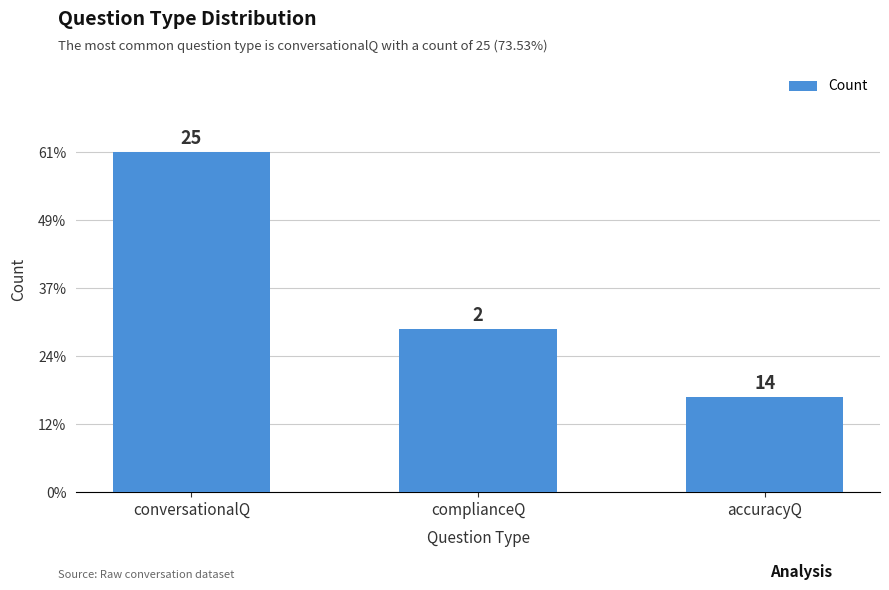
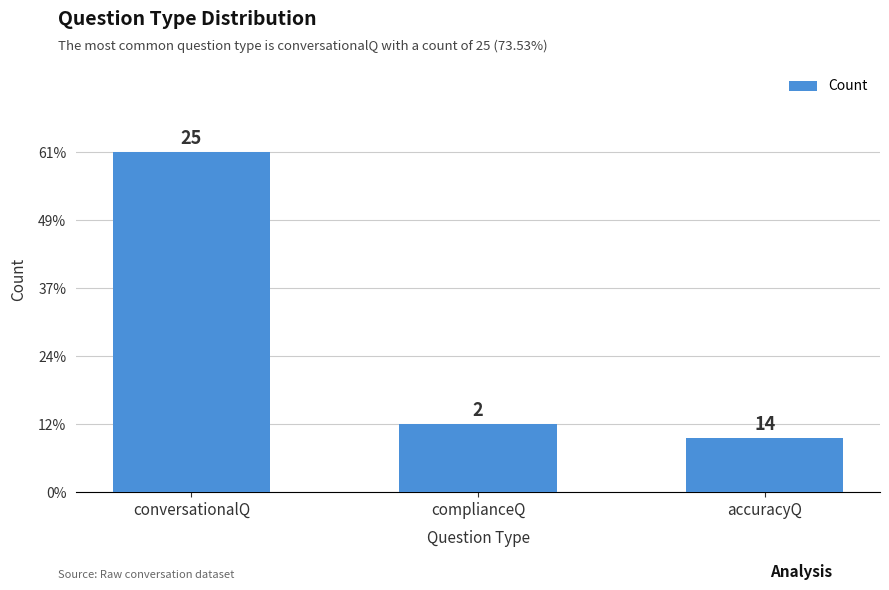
  {
-   "complianceQ": "29%",
-   "accuracyQ": "17%"
+   "complianceQ": "12%",
+   "accuracyQ": "10%"
  }
